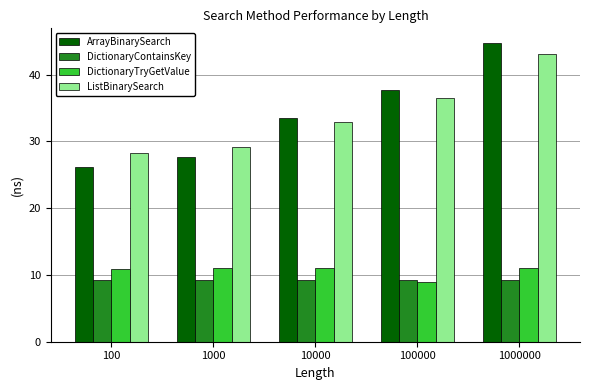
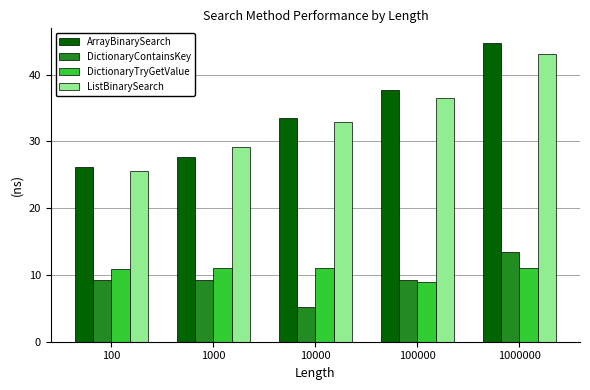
  {
    "ArrayBinarySearch": {
      "100": 26,
      "1000": 28,
      "10000": 34,
      "100000": 38,
      "1000000": 45
    },
    "DictionaryContainsKey": {
      "100": 9,
      "1000": 9,
-     "10000": 9,
+     "10000": 5,
      "100000": 9,
-     "1000000": 9
+     "1000000": 13
    },
    "DictionaryTryGetValue": {
      "100": 11,
      "1000": 11,
      "10000": 11,
      "100000": 9,
      "1000000": 11
    },
    "ListBinarySearch": {
-     "100": 28,
+     "100": 26,
      "1000": 29,
      "10000": 33,
      "100000": 37,
      "1000000": 43
    }
  }
